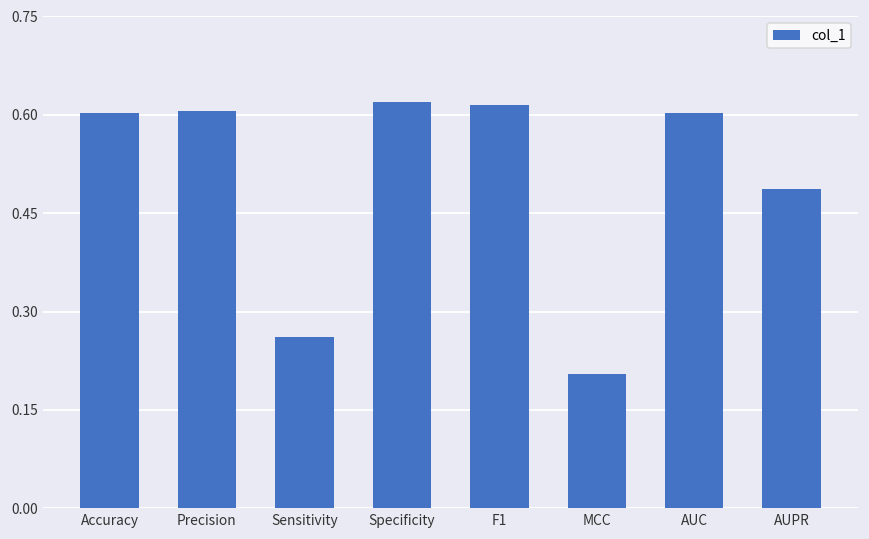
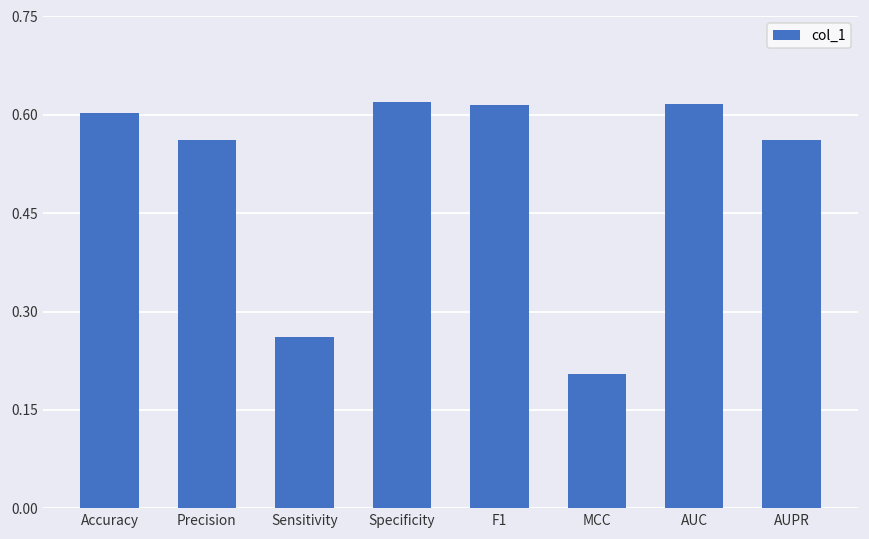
  {
    "Accuracy": 0.60,
-   "Precision": 0.61,
+   "Precision": 0.56,
    "Sensitivity": 0.26,
    "Specificity": 0.62,
    "F1": 0.62,
    "MCC": 0.20,
-   "AUC": 0.60,
-   "AUPR": 0.49
+   "AUC": 0.62,
+   "AUPR": 0.56
  }
